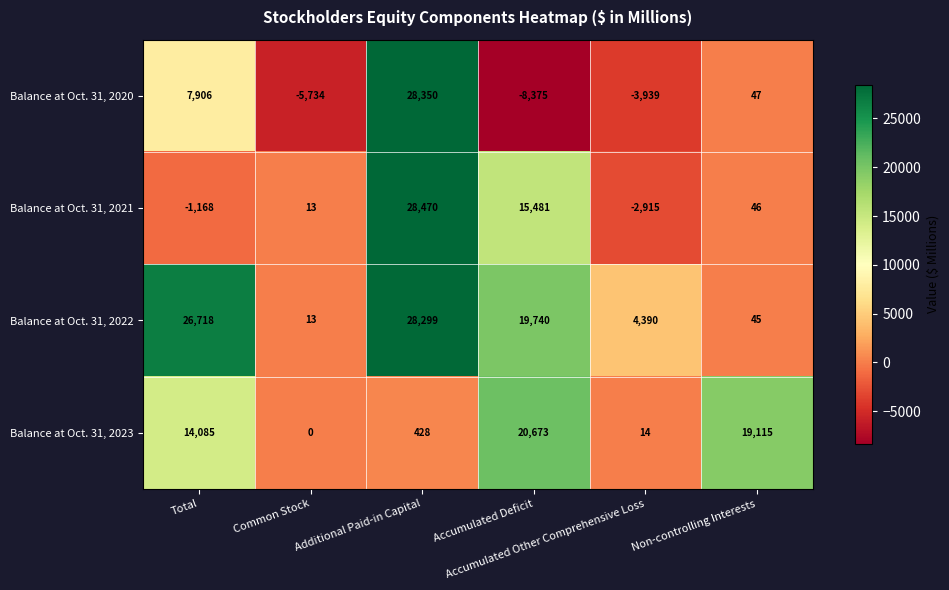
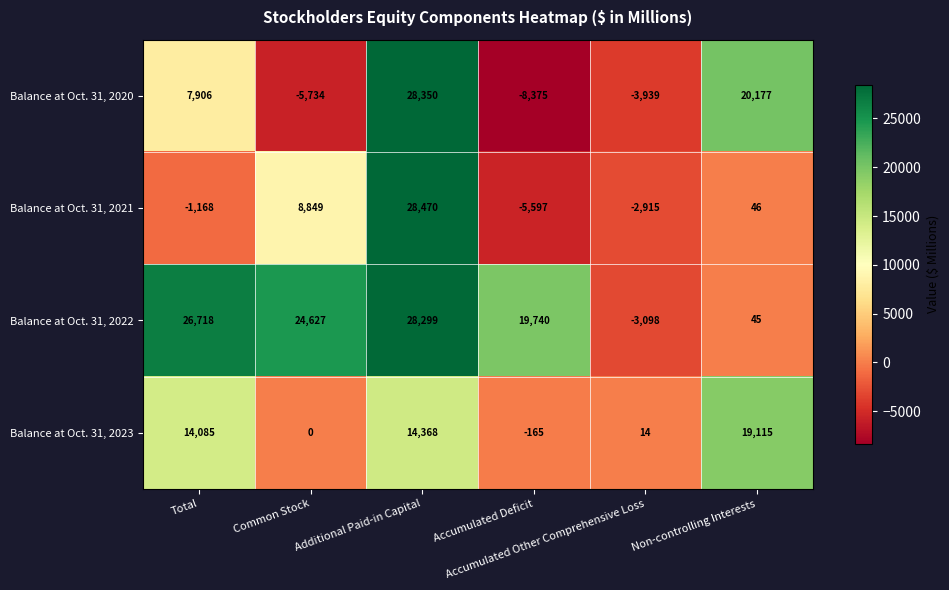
  {
    "Balance at Oct. 31, 2020": {
      "Total": "7,906",
      "Common Stock": "-5,734",
      "Additional Paid-in Capital": "28,350",
      "Accumulated Deficit": "-8,375",
      "Accumulated Other Comprehensive Loss": "-3,939",
-     "Non-controlling Interests": "47"
+     "Non-controlling Interests": "20,177"
    },
    "Balance at Oct. 31, 2021": {
      "Total": "-1,168",
-     "Common Stock": "13",
+     "Common Stock": "8,849",
      "Additional Paid-in Capital": "28,470",
-     "Accumulated Deficit": "15,481",
+     "Accumulated Deficit": "-5,597",
      "Accumulated Other Comprehensive Loss": "-2,915",
      "Non-controlling Interests": "46"
    },
    "Balance at Oct. 31, 2022": {
      "Total": "26,718",
-     "Common Stock": "13",
+     "Common Stock": "24,627",
      "Additional Paid-in Capital": "28,299",
      "Accumulated Deficit": "19,740",
-     "Accumulated Other Comprehensive Loss": "4,390",
+     "Accumulated Other Comprehensive Loss": "-3,098",
      "Non-controlling Interests": "45"
    },
    "Balance at Oct. 31, 2023": {
      "Total": "14,085",
      "Common Stock": "0",
-     "Additional Paid-in Capital": "428",
-     "Accumulated Deficit": "20,673",
+     "Additional Paid-in Capital": "14,368",
+     "Accumulated Deficit": "-165",
      "Accumulated Other Comprehensive Loss": "14",
      "Non-controlling Interests": "19,115"
    }
  }
